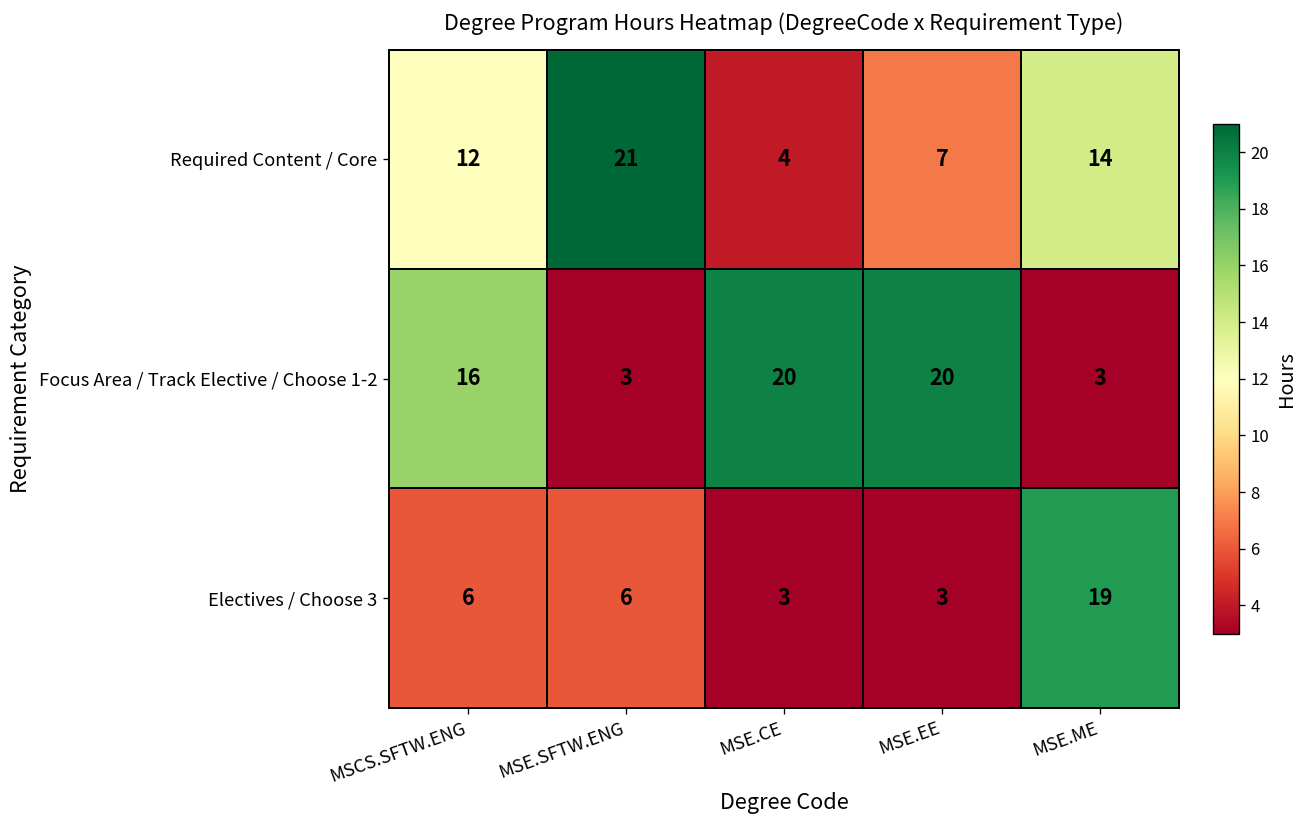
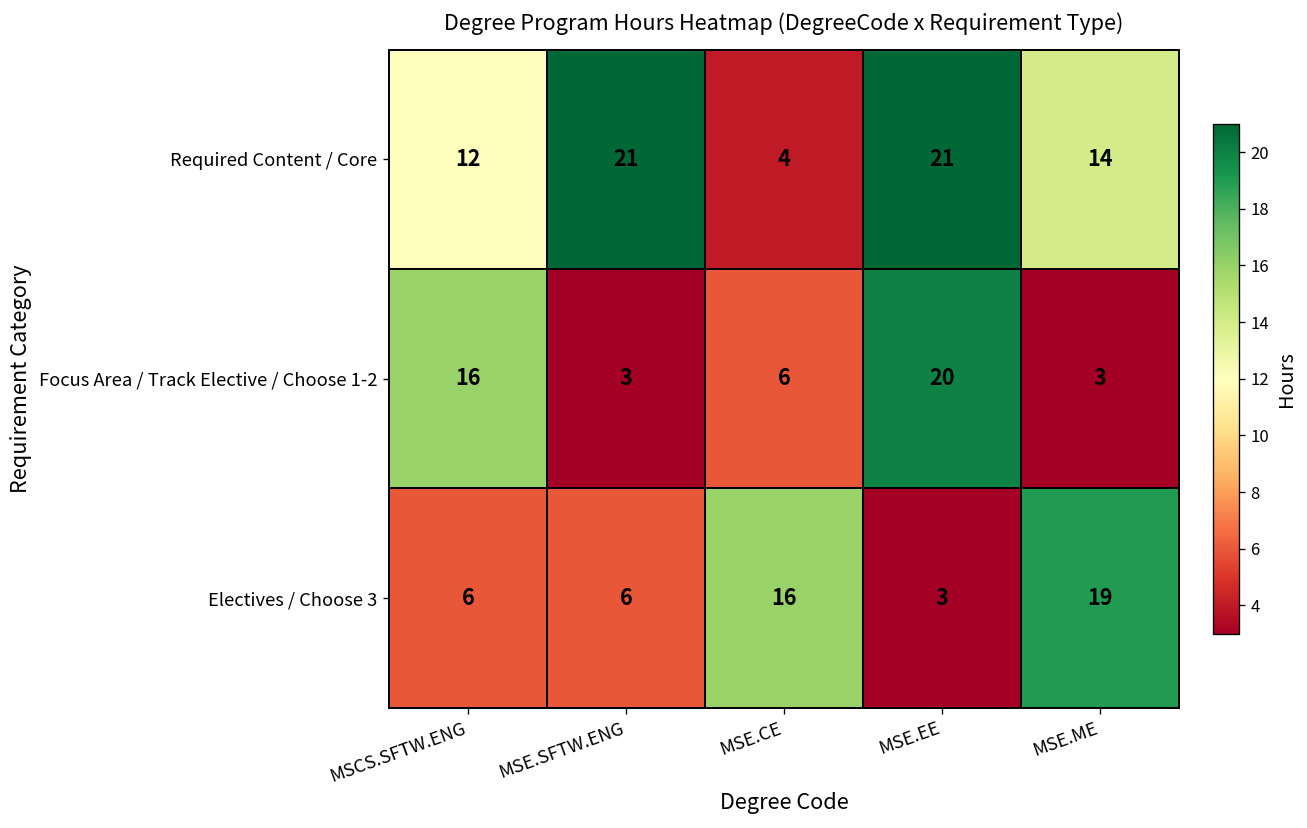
  {
    "Required Content / Core": {
      "MSCS.SFTW.ENG": 12,
      "MSE.SFTW.ENG": 21,
      "MSE.CE": 4,
-     "MSE.EE": 7,
+     "MSE.EE": 21,
      "MSE.ME": 14
    },
    "Focus Area / Track Elective / Choose 1-2": {
      "MSCS.SFTW.ENG": 16,
      "MSE.SFTW.ENG": 3,
-     "MSE.CE": 20,
+     "MSE.CE": 6,
      "MSE.EE": 20,
      "MSE.ME": 3
    },
    "Electives / Choose 3": {
      "MSCS.SFTW.ENG": 6,
      "MSE.SFTW.ENG": 6,
-     "MSE.CE": 3,
+     "MSE.CE": 16,
      "MSE.EE": 3,
      "MSE.ME": 19
    }
  }
